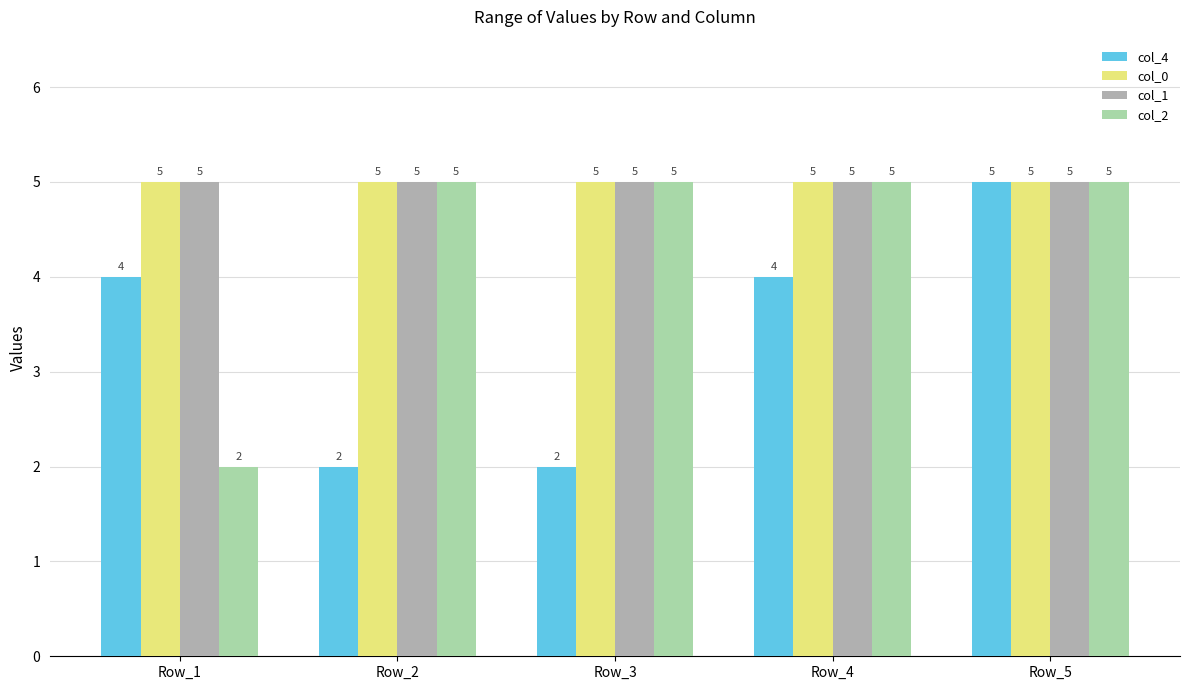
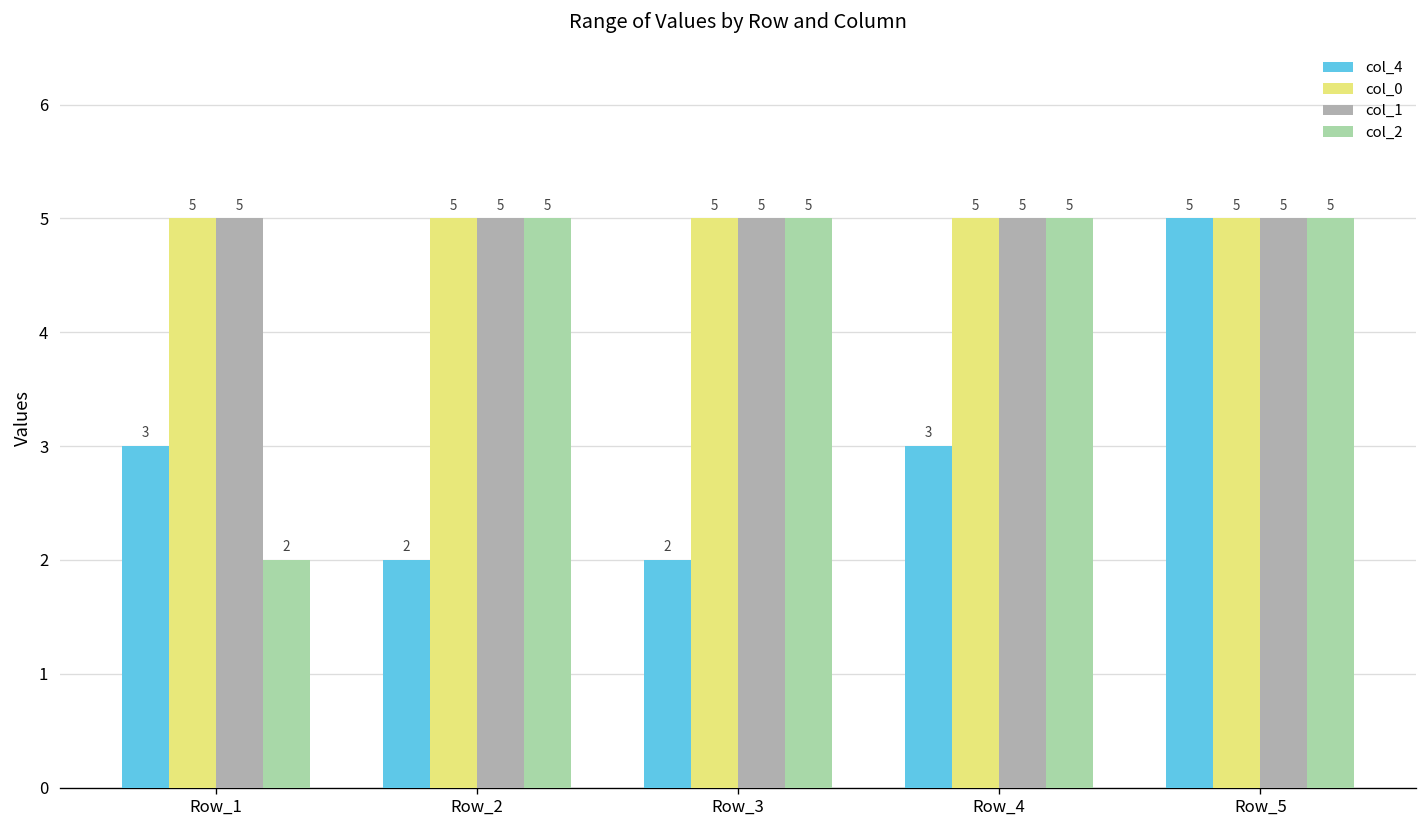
  {
    "col_4": {
-     "Row_1": 4,
+     "Row_1": 3,
      "Row_2": 2,
      "Row_3": 2,
-     "Row_4": 4,
+     "Row_4": 3,
      "Row_5": 5
    },
    "col_0": {
      "Row_1": 5,
      "Row_2": 5,
      "Row_3": 5,
      "Row_4": 5,
      "Row_5": 5
    }
  }
